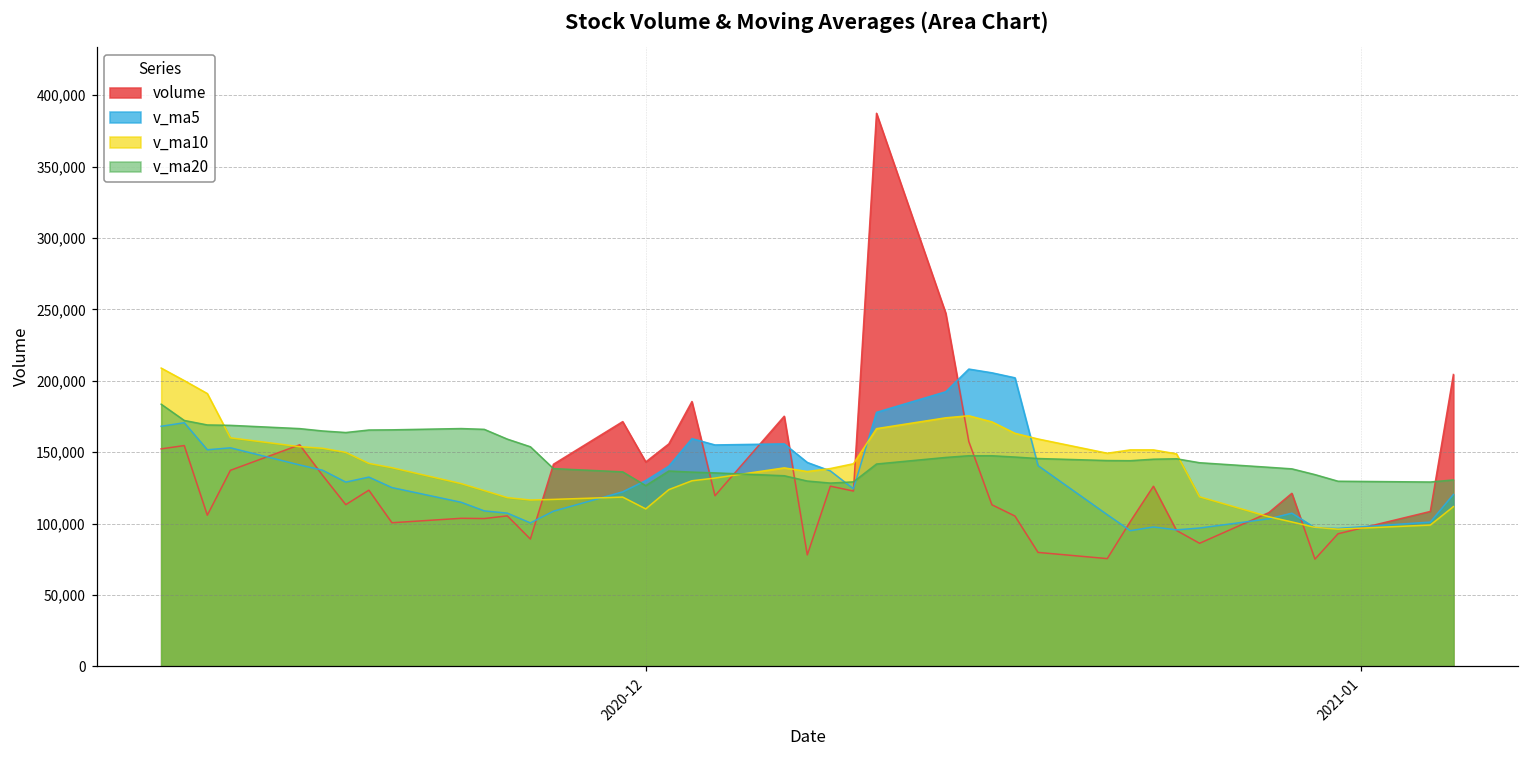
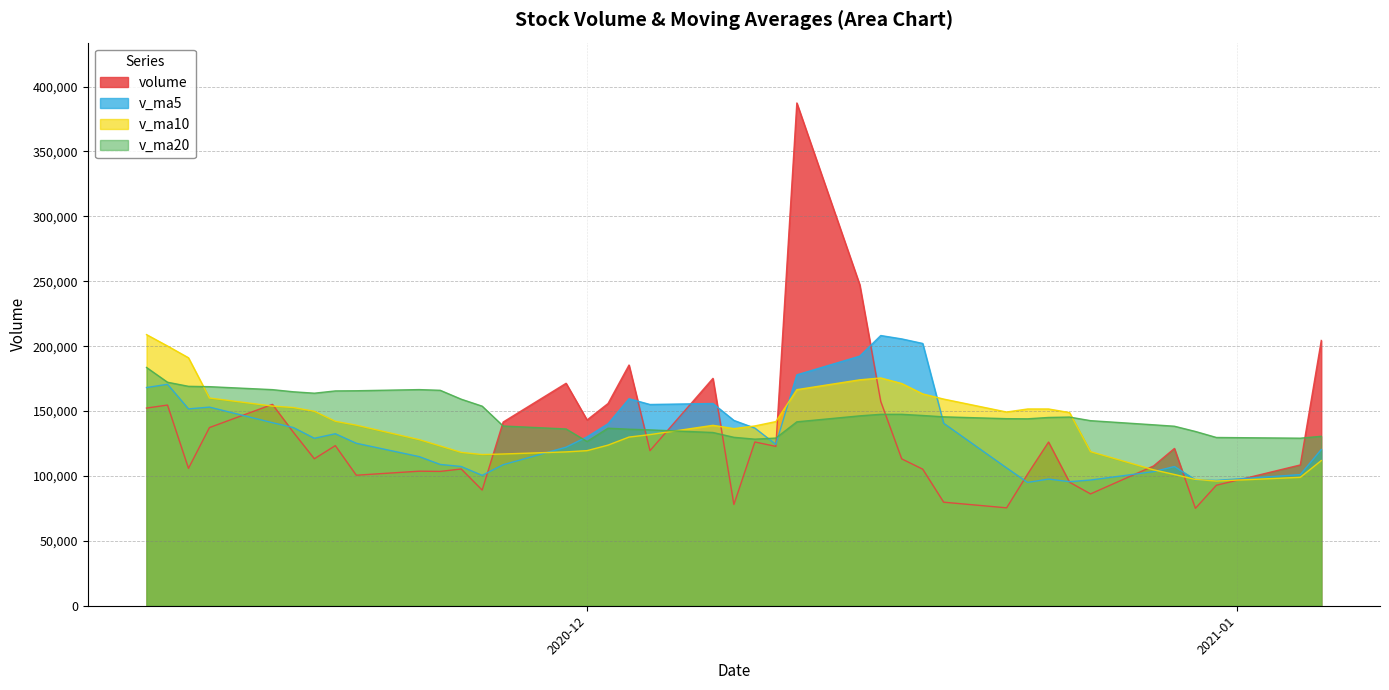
  {
    "volume": {
      "2020-12": "143,000"
    },
    "v_ma5": {
      "2020-12": "130,000"
    },
    "v_ma10": {
-     "2020-12": "110,000"
+     "2020-12": "119,000"
    },
    "v_ma20": {
      "2020-12": "127,000"
    }
  }
